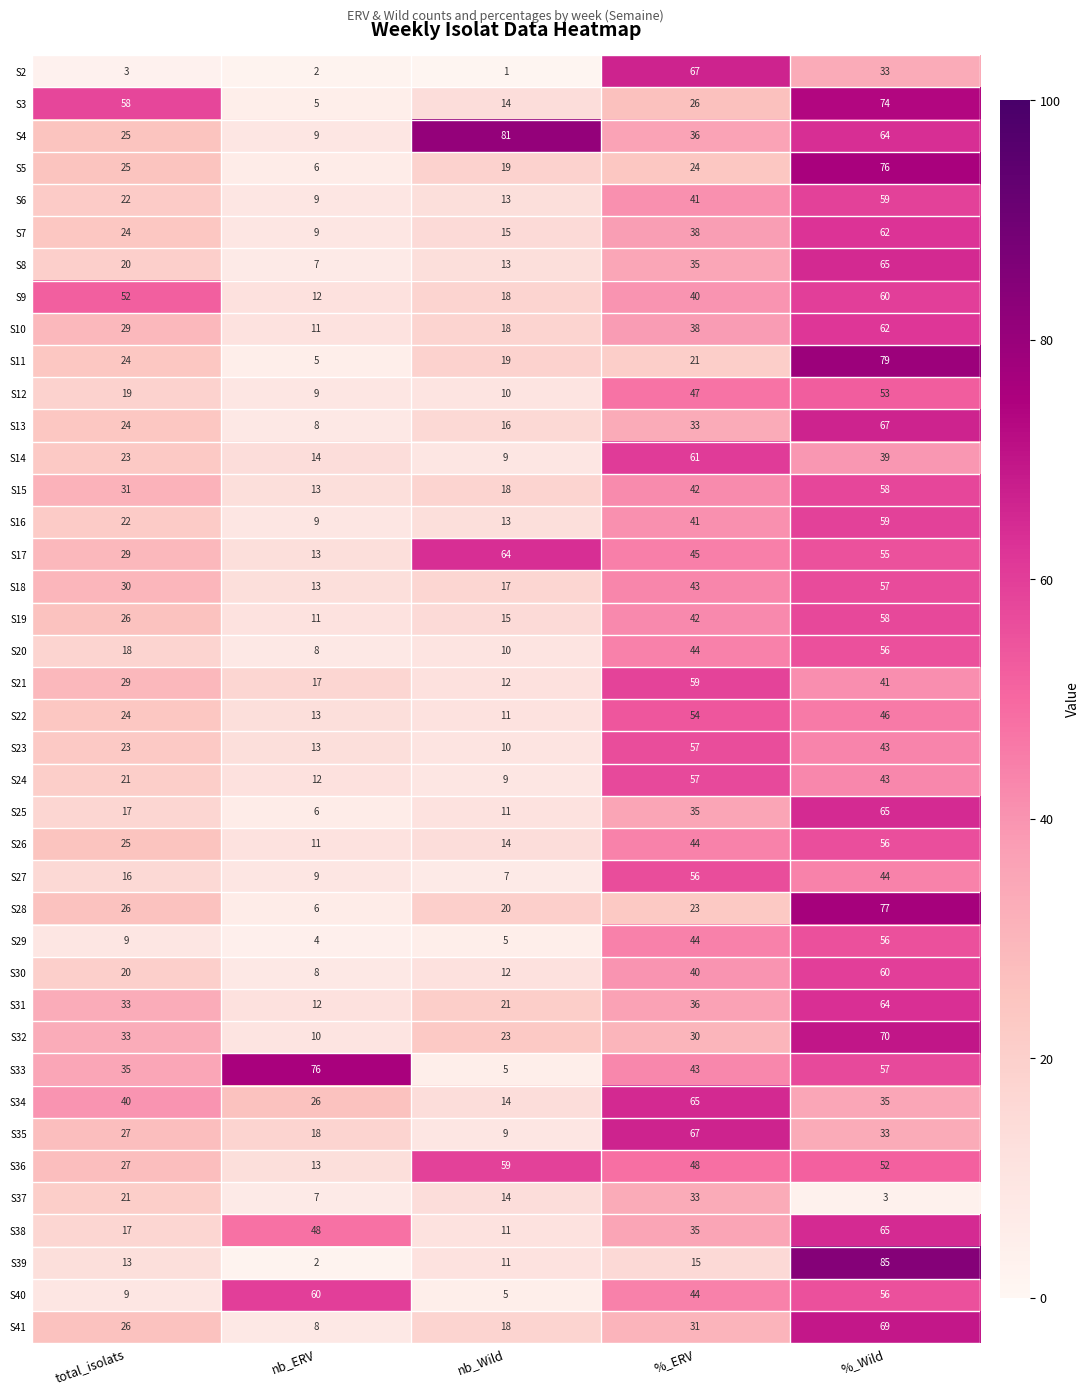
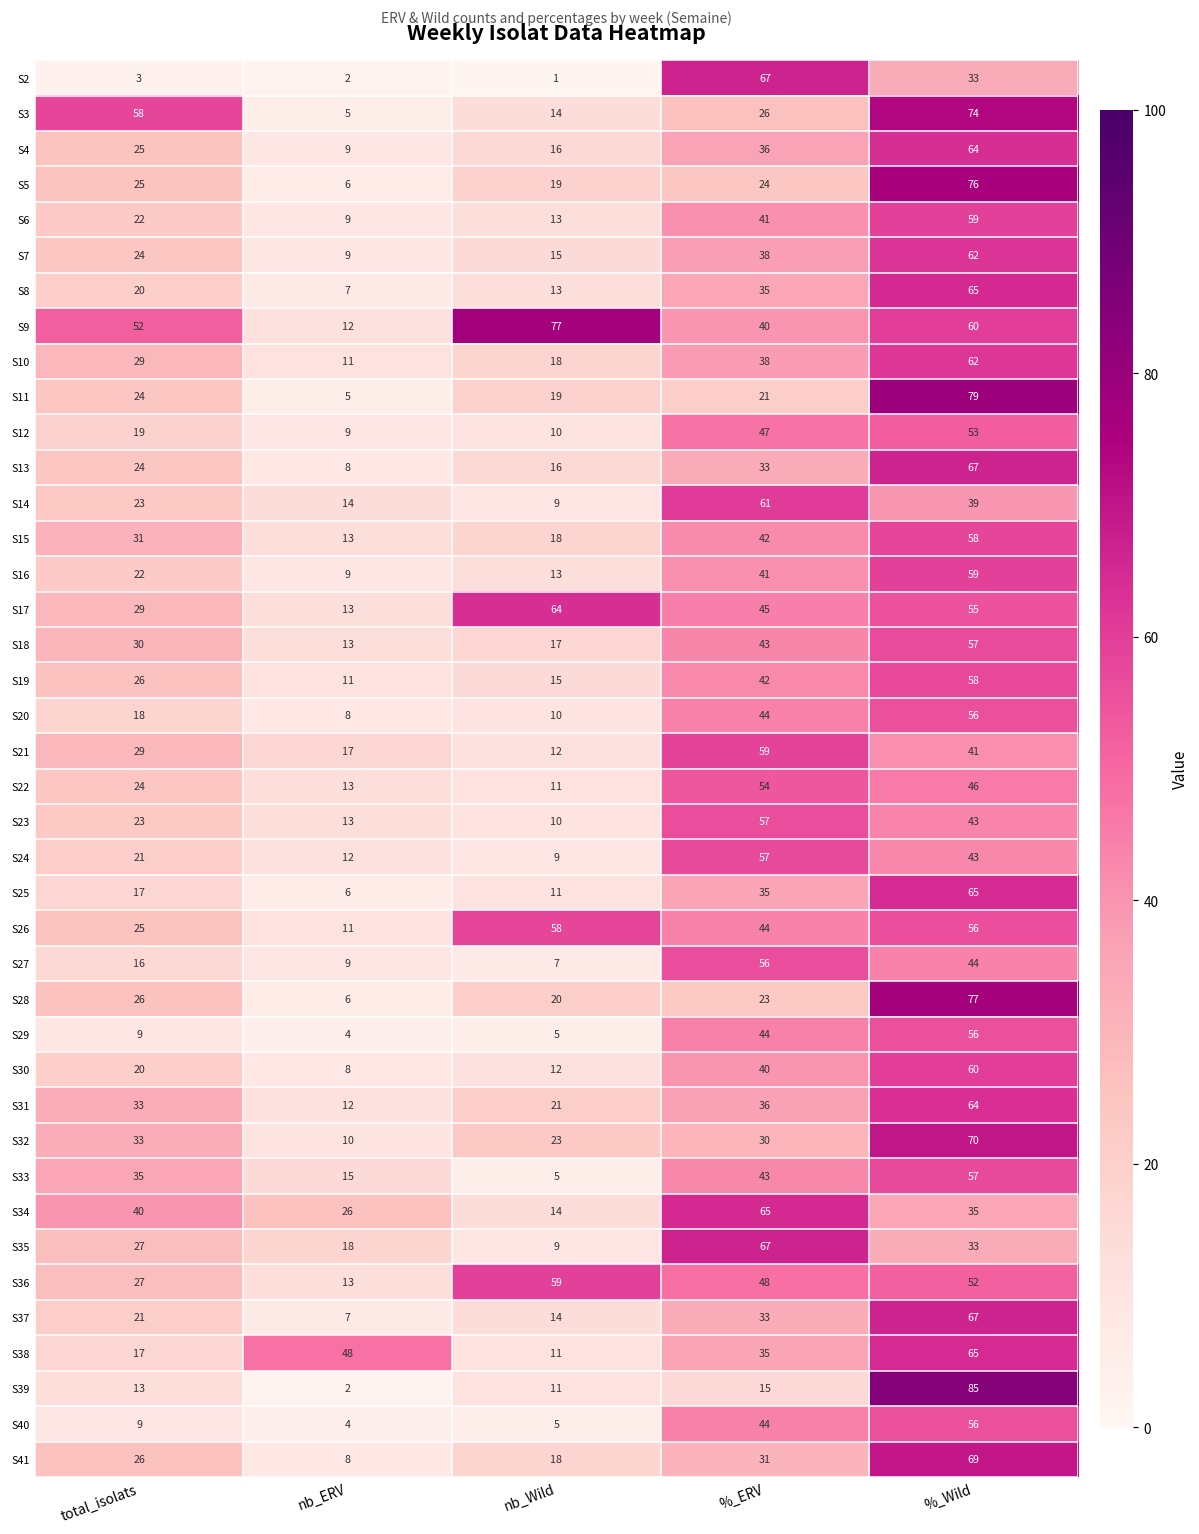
  {
    "S2": {
      "total_isolats": 3,
      "nb_ERV": 2,
      "nb_Wild": 1,
      "%_ERV": 67,
      "%_Wild": 33
    },
    "S3": {
      "total_isolats": 58,
      "nb_ERV": 5,
      "nb_Wild": 14,
      "%_ERV": 26,
      "%_Wild": 74
    },
    "S4": {
      "total_isolats": 25,
      "nb_ERV": 9,
-     "nb_Wild": 81,
+     "nb_Wild": 16,
      "%_ERV": 36,
      "%_Wild": 64
    },
    "S5": {
      "total_isolats": 25,
      "nb_ERV": 6,
      "nb_Wild": 19,
      "%_ERV": 24,
      "%_Wild": 76
    },
    "S6": {
      "total_isolats": 22,
      "nb_ERV": 9,
      "nb_Wild": 13,
      "%_ERV": 41,
      "%_Wild": 59
    },
    "S7": {
      "total_isolats": 24,
      "nb_ERV": 9,
      "nb_Wild": 15,
      "%_ERV": 38,
      "%_Wild": 62
    },
    "S8": {
      "total_isolats": 20,
      "nb_ERV": 7,
      "nb_Wild": 13,
      "%_ERV": 35,
      "%_Wild": 65
    },
    "S9": {
      "total_isolats": 52,
      "nb_ERV": 12,
-     "nb_Wild": 18,
+     "nb_Wild": 77,
      "%_ERV": 40,
      "%_Wild": 60
    },
    "S10": {
      "total_isolats": 29,
      "nb_ERV": 11,
      "nb_Wild": 18,
      "%_ERV": 38,
      "%_Wild": 62
    },
    "S11": {
      "total_isolats": 24,
      "nb_ERV": 5,
      "nb_Wild": 19,
      "%_ERV": 21,
      "%_Wild": 79
    },
    "S12": {
      "total_isolats": 19,
      "nb_ERV": 9,
      "nb_Wild": 10,
      "%_ERV": 47,
      "%_Wild": 53
    },
    "S13": {
      "total_isolats": 24,
      "nb_ERV": 8,
      "nb_Wild": 16,
      "%_ERV": 33,
      "%_Wild": 67
    },
    "S14": {
      "total_isolats": 23,
      "nb_ERV": 14,
      "nb_Wild": 9,
      "%_ERV": 61,
      "%_Wild": 39
    },
    "S15": {
      "total_isolats": 31,
      "nb_ERV": 13,
      "nb_Wild": 18,
      "%_ERV": 42,
      "%_Wild": 58
    },
    "S16": {
      "total_isolats": 22,
      "nb_ERV": 9,
      "nb_Wild": 13,
      "%_ERV": 41,
      "%_Wild": 59
    },
    "S17": {
      "total_isolats": 29,
      "nb_ERV": 13,
      "nb_Wild": 64,
      "%_ERV": 45,
      "%_Wild": 55
    },
    "S18": {
      "total_isolats": 30,
      "nb_ERV": 13,
      "nb_Wild": 17,
      "%_ERV": 43,
      "%_Wild": 57
    },
    "S19": {
      "total_isolats": 26,
      "nb_ERV": 11,
      "nb_Wild": 15,
      "%_ERV": 42,
      "%_Wild": 58
    },
    "S20": {
      "total_isolats": 18,
      "nb_ERV": 8,
      "nb_Wild": 10,
      "%_ERV": 44,
      "%_Wild": 56
    },
    "S21": {
      "total_isolats": 29,
      "nb_ERV": 17,
      "nb_Wild": 12,
      "%_ERV": 59,
      "%_Wild": 41
    },
    "S22": {
      "total_isolats": 24,
      "nb_ERV": 13,
      "nb_Wild": 11,
      "%_ERV": 54,
      "%_Wild": 46
    },
    "S23": {
      "total_isolats": 23,
      "nb_ERV": 13,
      "nb_Wild": 10,
      "%_ERV": 57,
      "%_Wild": 43
    },
    "S24": {
      "total_isolats": 21,
      "nb_ERV": 12,
      "nb_Wild": 9,
      "%_ERV": 57,
      "%_Wild": 43
    },
    "S25": {
      "total_isolats": 17,
      "nb_ERV": 6,
      "nb_Wild": 11,
      "%_ERV": 35,
      "%_Wild": 65
    },
    "S26": {
      "total_isolats": 25,
      "nb_ERV": 11,
-     "nb_Wild": 14,
+     "nb_Wild": 58,
      "%_ERV": 44,
      "%_Wild": 56
    },
    "S27": {
      "total_isolats": 16,
      "nb_ERV": 9,
      "nb_Wild": 7,
      "%_ERV": 56,
      "%_Wild": 44
    },
    "S28": {
      "total_isolats": 26,
      "nb_ERV": 6,
      "nb_Wild": 20,
      "%_ERV": 23,
      "%_Wild": 77
    },
    "S29": {
      "total_isolats": 9,
      "nb_ERV": 4,
      "nb_Wild": 5,
      "%_ERV": 44,
      "%_Wild": 56
    },
    "S30": {
      "total_isolats": 20,
      "nb_ERV": 8,
      "nb_Wild": 12,
      "%_ERV": 40,
      "%_Wild": 60
    },
    "S31": {
      "total_isolats": 33,
      "nb_ERV": 12,
      "nb_Wild": 21,
      "%_ERV": 36,
      "%_Wild": 64
    },
    "S32": {
      "total_isolats": 33,
      "nb_ERV": 10,
      "nb_Wild": 23,
      "%_ERV": 30,
      "%_Wild": 70
    },
    "S33": {
      "total_isolats": 35,
-     "nb_ERV": 76,
+     "nb_ERV": 15,
      "nb_Wild": 5,
      "%_ERV": 43,
      "%_Wild": 57
    },
    "S34": {
      "total_isolats": 40,
      "nb_ERV": 26,
      "nb_Wild": 14,
      "%_ERV": 65,
      "%_Wild": 35
    },
    "S35": {
      "total_isolats": 27,
      "nb_ERV": 18,
      "nb_Wild": 9,
      "%_ERV": 67,
      "%_Wild": 33
    },
    "S36": {
      "total_isolats": 27,
      "nb_ERV": 13,
      "nb_Wild": 59,
      "%_ERV": 48,
      "%_Wild": 52
    },
    "S37": {
      "total_isolats": 21,
      "nb_ERV": 7,
      "nb_Wild": 14,
      "%_ERV": 33,
-     "%_Wild": 3
+     "%_Wild": 67
    },
    "S38": {
      "total_isolats": 17,
      "nb_ERV": 48,
      "nb_Wild": 11,
      "%_ERV": 35,
      "%_Wild": 65
    },
    "S39": {
      "total_isolats": 13,
      "nb_ERV": 2,
      "nb_Wild": 11,
      "%_ERV": 15,
      "%_Wild": 85
    },
    "S40": {
      "total_isolats": 9,
-     "nb_ERV": 60,
+     "nb_ERV": 4,
      "nb_Wild": 5,
      "%_ERV": 44,
      "%_Wild": 56
    },
    "S41": {
      "total_isolats": 26,
      "nb_ERV": 8,
      "nb_Wild": 18,
      "%_ERV": 31,
      "%_Wild": 69
    }
  }
